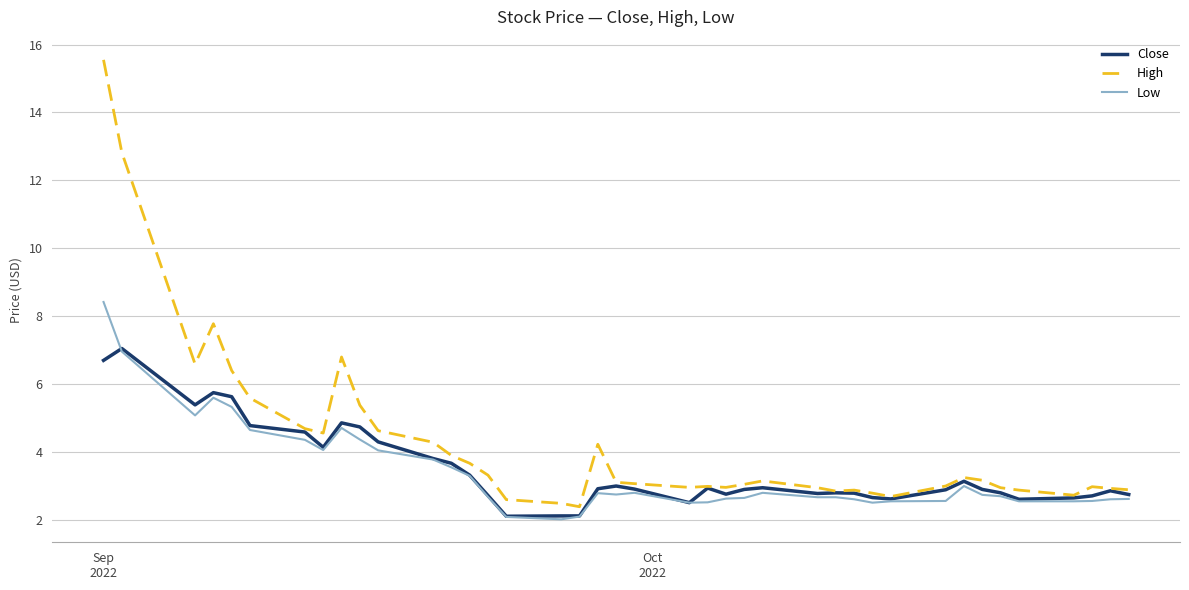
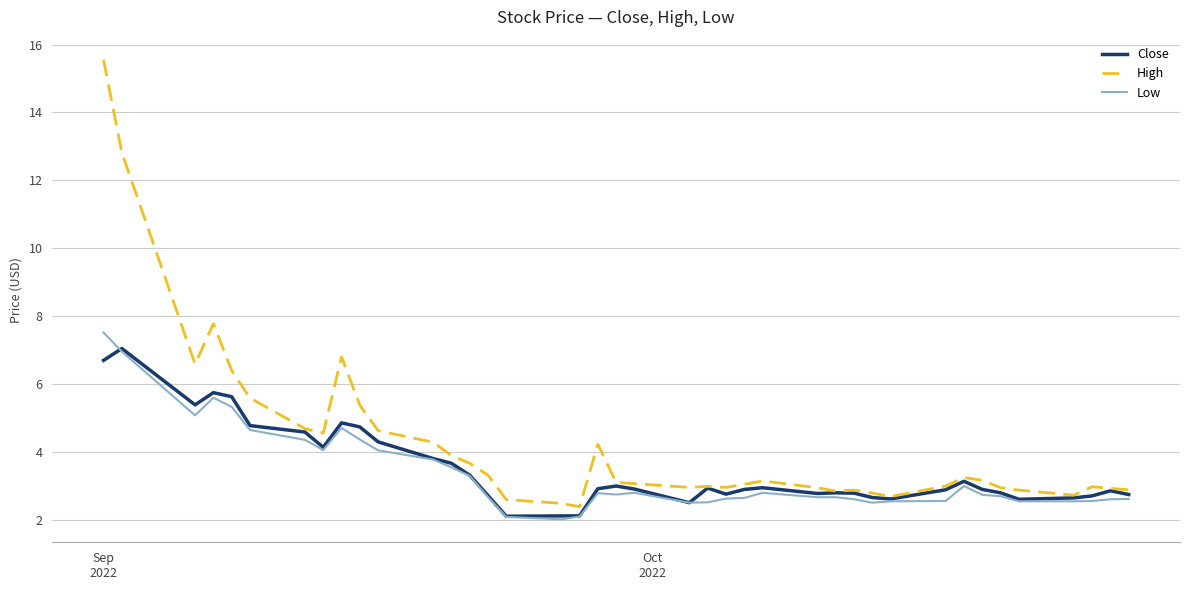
  {
    "Close": {
      "Sep 2022": 6.7
    },
    "High": {
      "Sep 2022": 15.6
    },
    "Low": {
-     "Sep 2022": 8.4
+     "Sep 2022": 7.5
    }
  }
